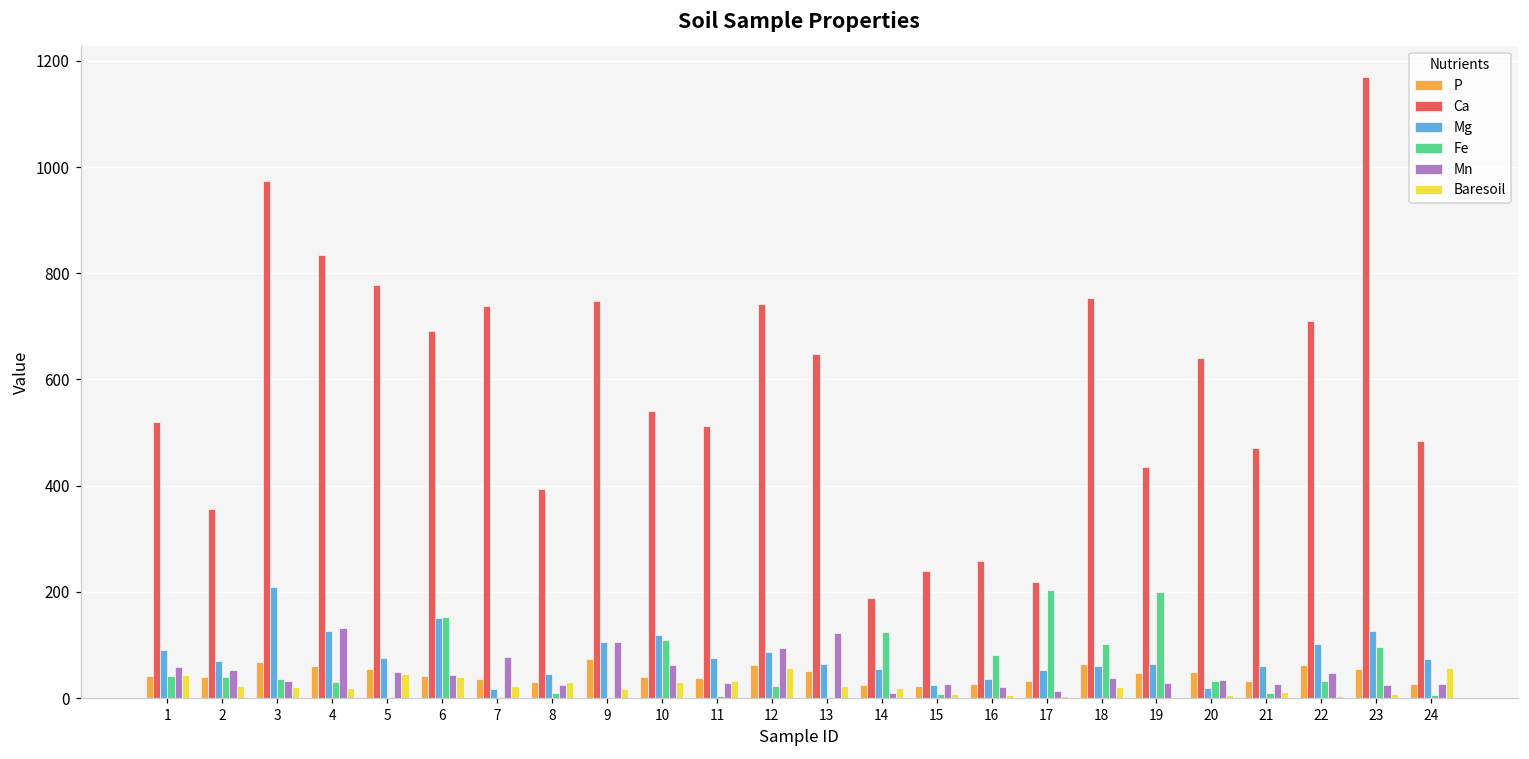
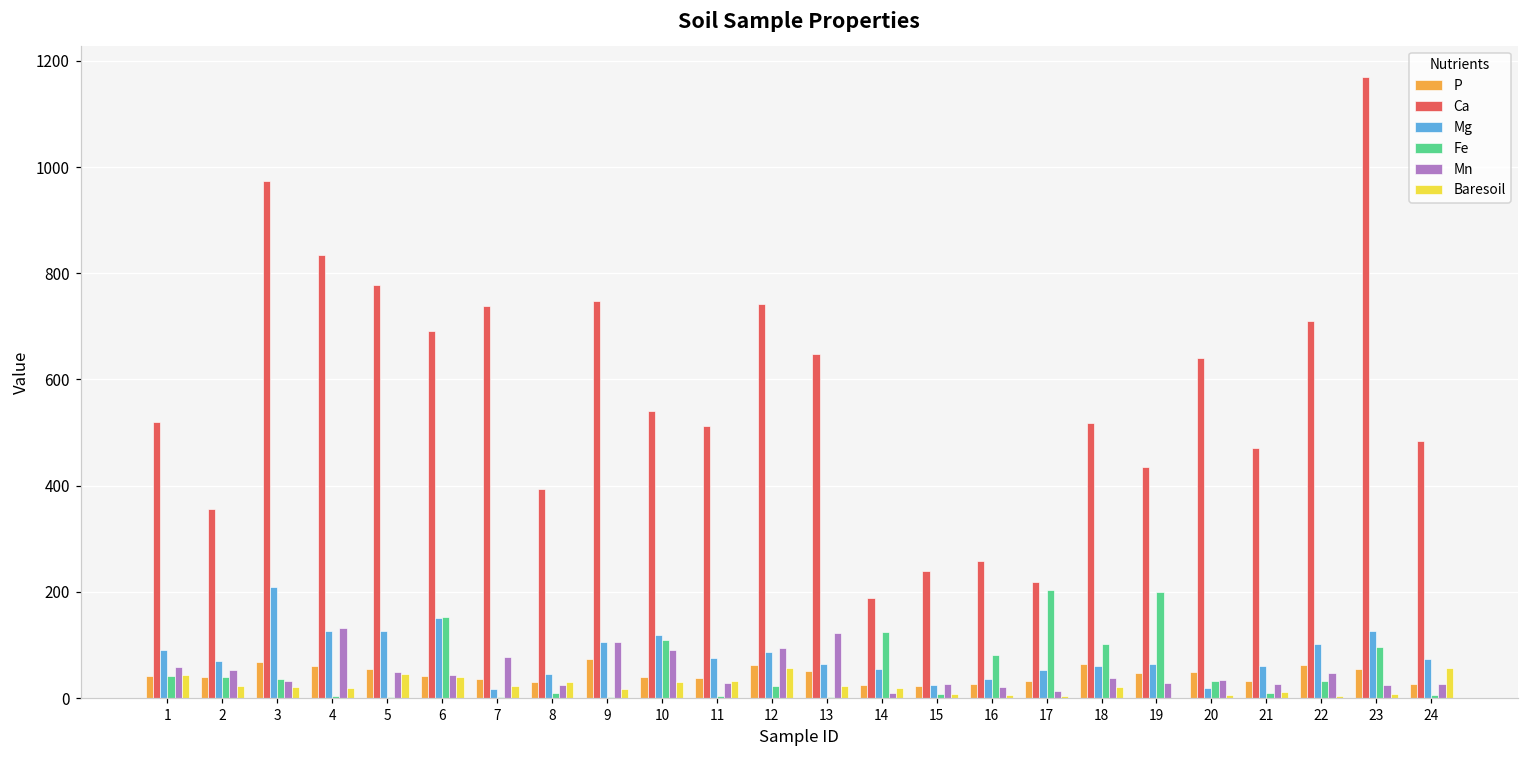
  {
    "Ca": {
      "1": 520,
      "2": 360,
      "3": 970,
      "4": 830,
      "5": 780,
      "6": 690,
      "7": 740,
      "8": 390,
      "9": 750,
      "10": 540,
      "11": 510,
      "12": 740,
      "13": 650,
      "14": 190,
      "15": 240,
      "16": 260,
      "17": 220,
-     "18": 750,
+     "18": 520,
      "19": 440,
      "20": 640,
      "21": 470,
      "22": 710,
      "23": 1170,
      "24": 480
    },
    "Mg": {
      "1": 90,
      "2": 70,
      "3": 210,
      "4": 130,
-     "5": 80,
+     "5": 130,
      "6": 150,
      "7": 20,
      "8": 50,
      "9": 110,
      "10": 120,
      "11": 80,
      "12": 90,
      "13": 60,
      "14": 60,
      "15": 30,
      "16": 40,
      "17": 50,
      "18": 60,
      "19": 60,
      "20": 20,
      "21": 60,
      "22": 100,
      "23": 130,
      "24": 70
    },
    "Fe": {
      "1": 40,
      "2": 40,
      "3": 40,
-     "4": 30,
+     "4": 0,
      "6": 150,
      "8": 10,
      "10": 110,
      "12": 20,
      "14": 120,
      "15": 10,
      "16": 80,
      "17": 200,
      "18": 100,
      "19": 200,
      "20": 30,
      "21": 10,
      "22": 30,
      "23": 100,
      "24": 10
    },
    "Mn": {
      "1": 60,
      "2": 50,
      "3": 30,
      "4": 130,
      "5": 50,
      "6": 40,
      "7": 80,
      "8": 20,
      "9": 110,
-     "10": 60,
+     "10": 90,
      "11": 30,
      "12": 90,
      "13": 120,
      "14": 10,
      "15": 30,
      "16": 20,
      "17": 10,
      "18": 40,
      "19": 30,
      "20": 40,
      "21": 30,
      "22": 50,
      "23": 30,
      "24": 30
    }
  }
